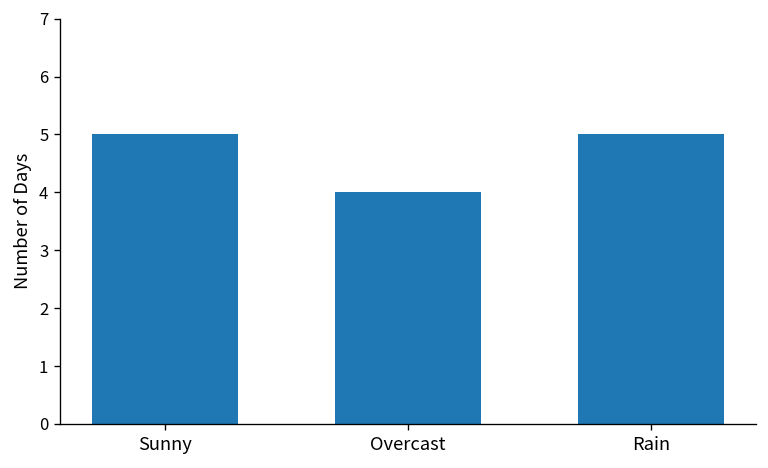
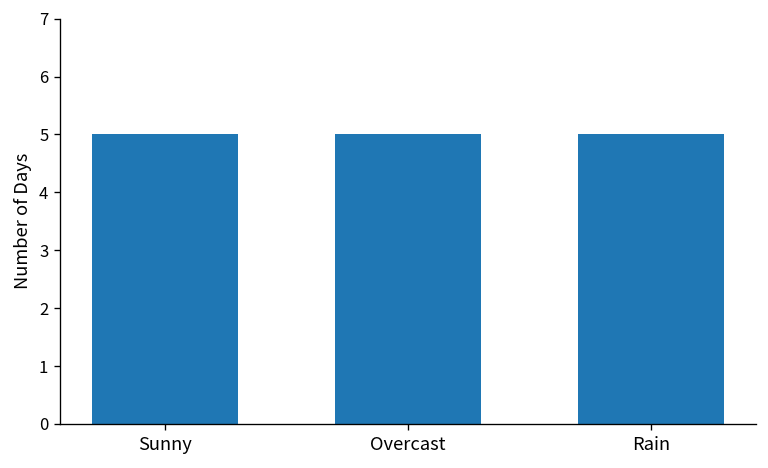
  {
    "Sunny": 5,
-   "Overcast": 4,
+   "Overcast": 5,
    "Rain": 5
  }
